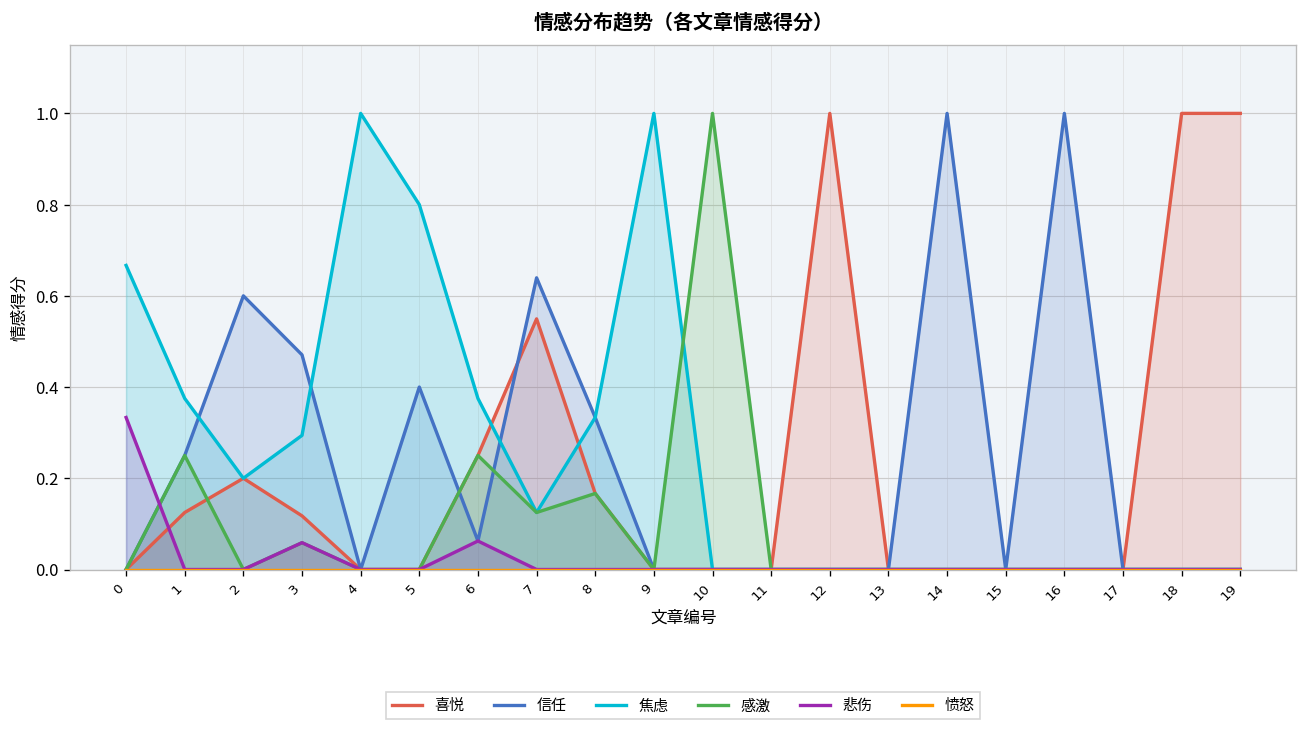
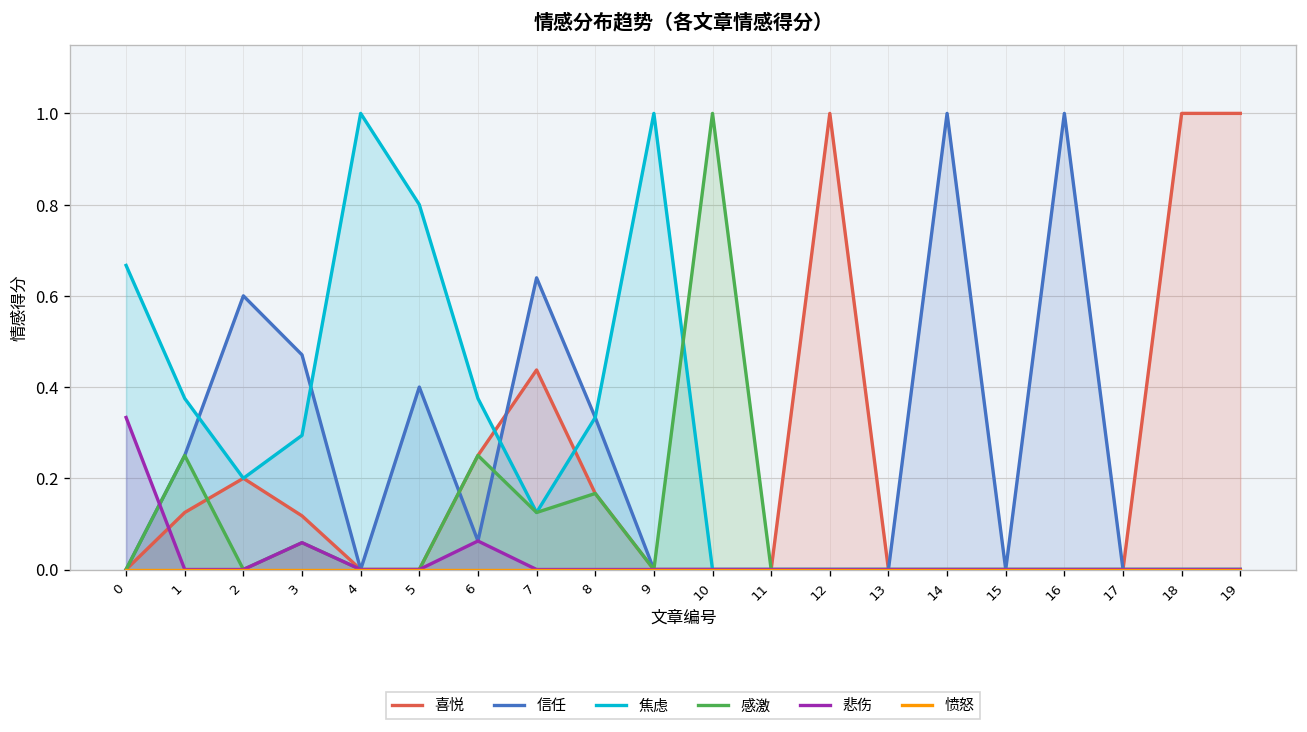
  {
    "喜悦": {
      "1": 0.13,
      "3": 0.12,
-     "7": 0.55,
+     "7": 0.44,
      "12": 1.00,
      "18": 1.00,
      "19": 1.00
    },
    "信任": {
      "2": 0.60,
      "3": 0.47,
      "5": 0.40,
      "7": 0.64,
      "14": 1.00,
      "16": 1.00
    },
    "焦虑": {
      "0": 0.67,
      "1": 0.38,
      "3": 0.29,
      "4": 1.00,
      "5": 0.80,
      "6": 0.38,
      "9": 1.00
    },
    "感激": {
      "10": 1.00
    },
    "悲伤": {
      "0": 0.33
    },
    "愤怒": {
      "3": 0.00,
      "6": 0.00
    }
  }
